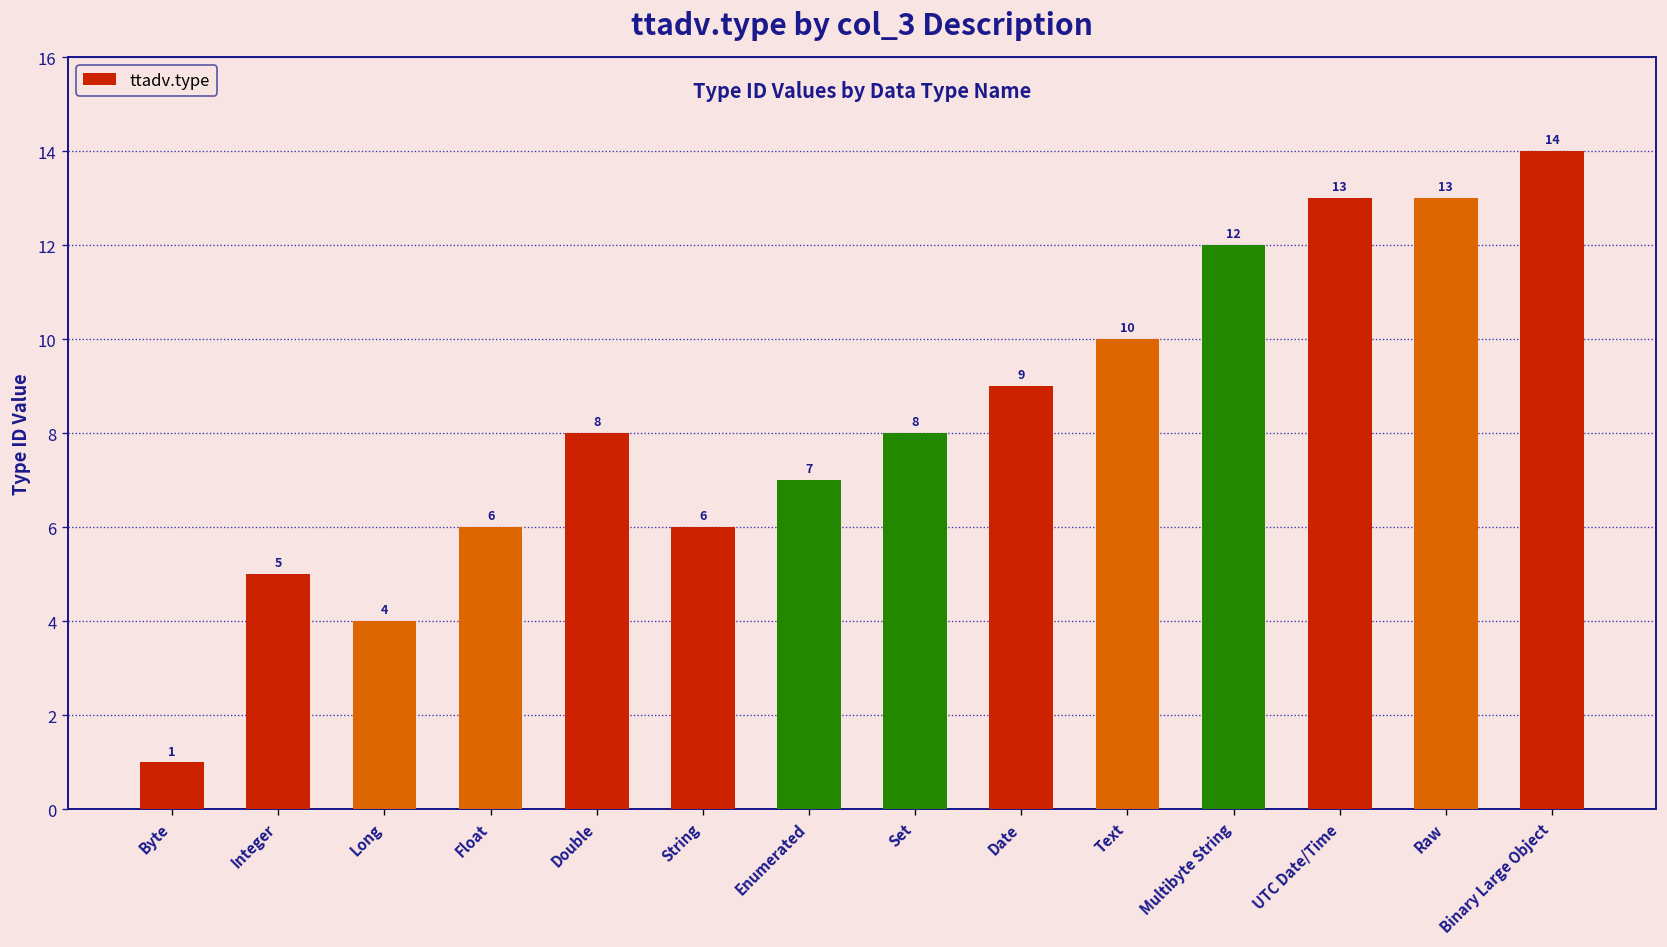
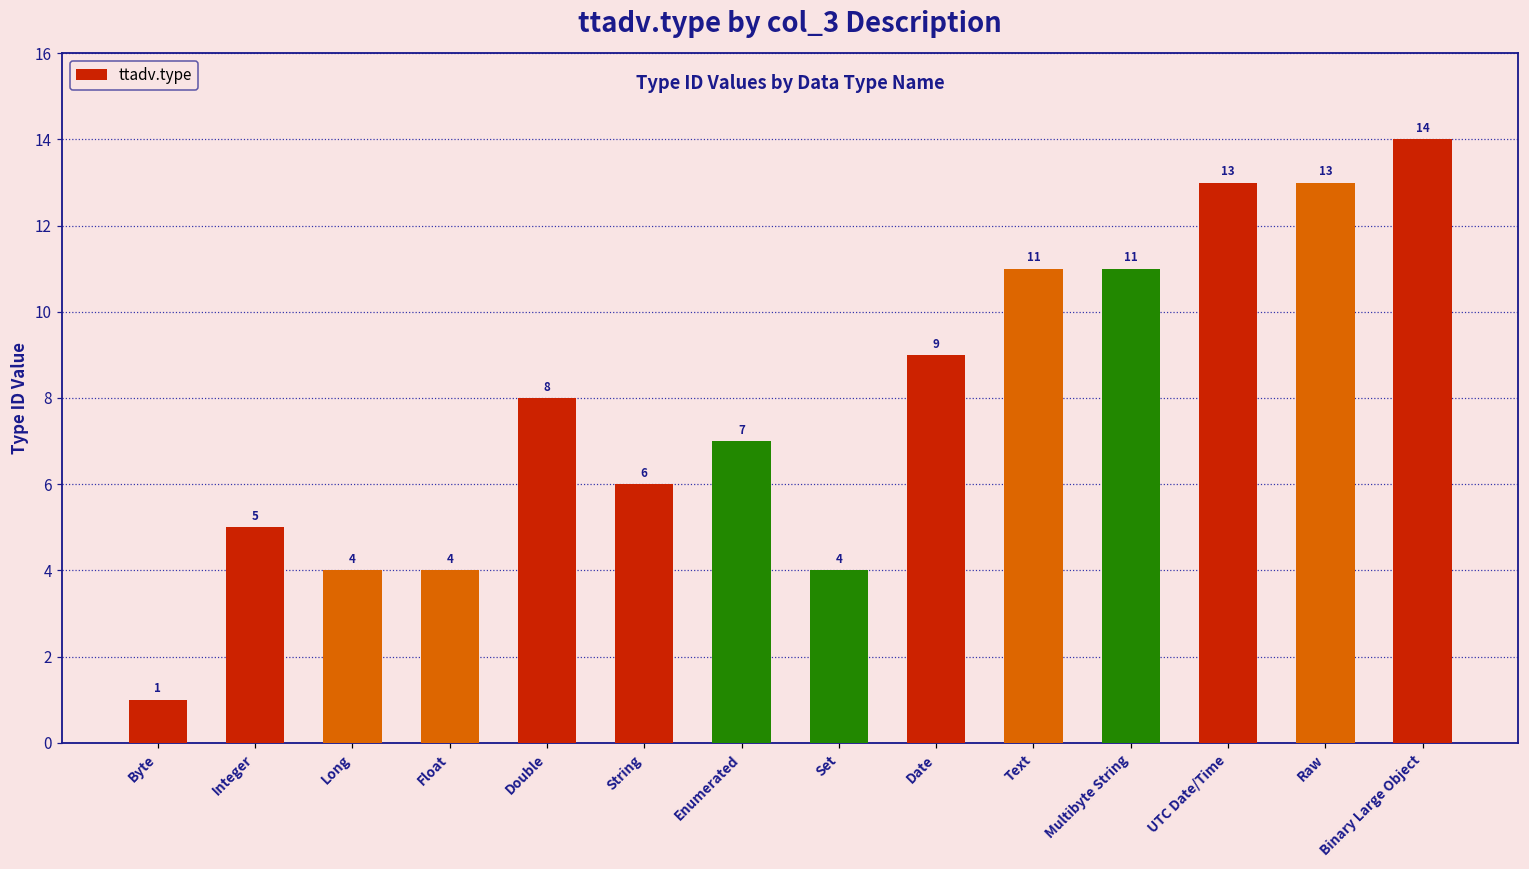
  {
    "Byte": 1,
    "Integer": 5,
    "Long": 4,
-   "Float": 6,
+   "Float": 4,
    "Double": 8,
    "String": 6,
    "Enumerated": 7,
-   "Set": 8,
+   "Set": 4,
    "Date": 9,
-   "Text": 10,
-   "Multibyte String": 12,
+   "Text": 11,
+   "Multibyte String": 11,
    "UTC Date/Time": 13,
    "Raw": 13,
    "Binary Large Object": 14
  }
